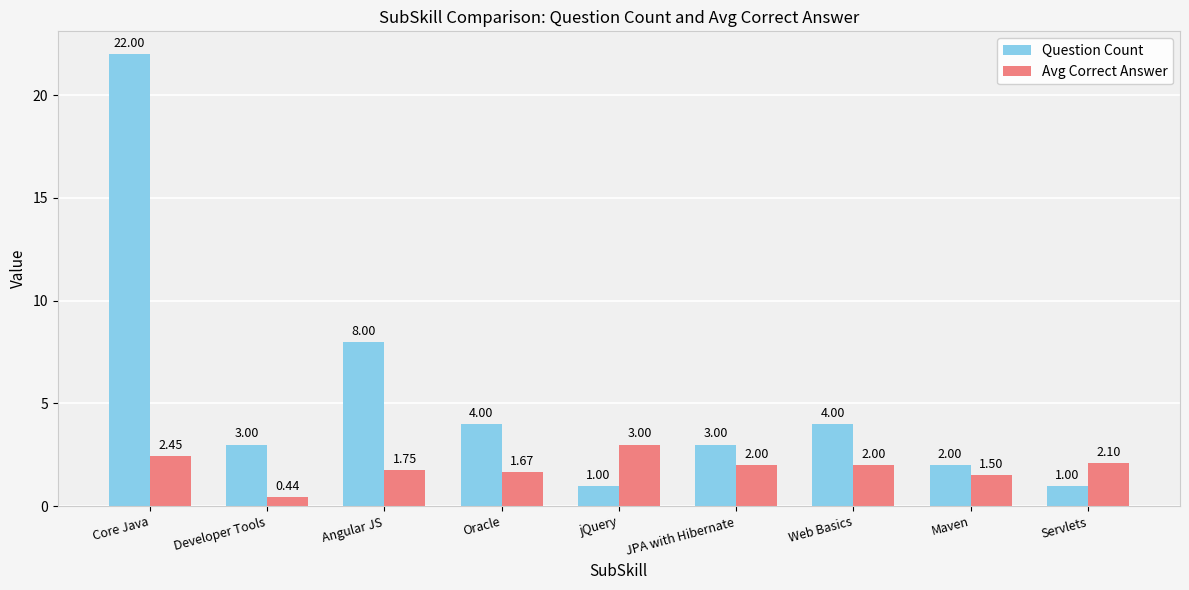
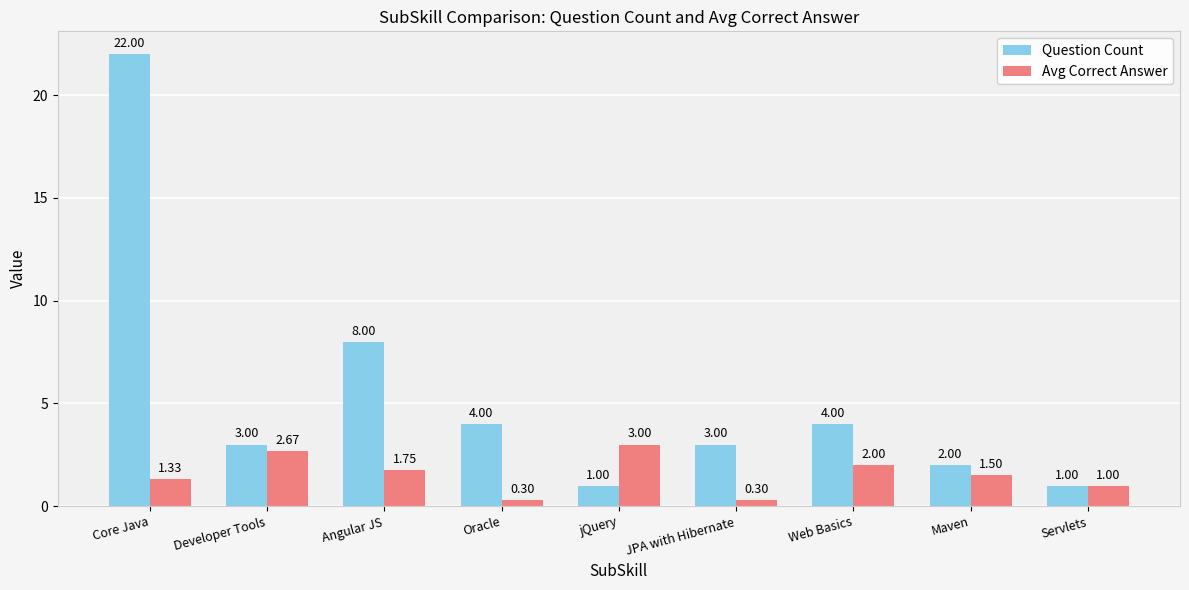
  {
    "Question Count": {
      "Core Java": 22.00,
      "Developer Tools": 3.00,
      "Angular JS": 8.00,
      "Oracle": 4.00,
      "jQuery": 1.00,
      "JPA with Hibernate": 3.00,
      "Web Basics": 4.00,
      "Maven": 2.00,
      "Servlets": 1.00
    },
    "Avg Correct Answer": {
-     "Core Java": 2.45,
-     "Developer Tools": 0.44,
+     "Core Java": 1.33,
+     "Developer Tools": 2.67,
      "Angular JS": 1.75,
-     "Oracle": 1.67,
+     "Oracle": 0.30,
      "jQuery": 3.00,
-     "JPA with Hibernate": 2.00,
+     "JPA with Hibernate": 0.30,
      "Web Basics": 2.00,
      "Maven": 1.50,
-     "Servlets": 2.10
+     "Servlets": 1.00
    }
  }
